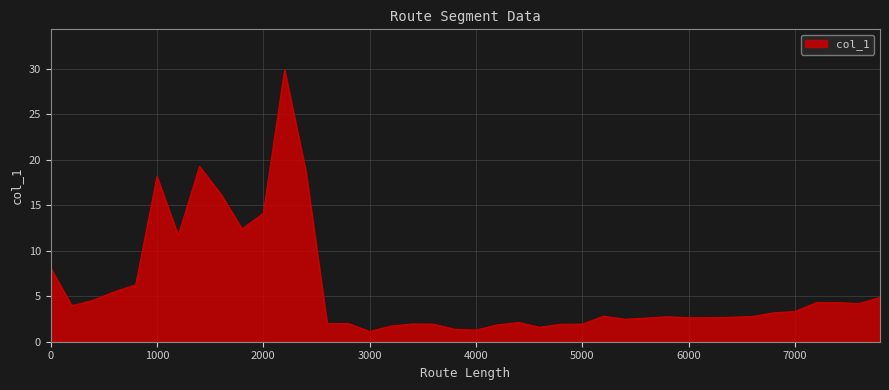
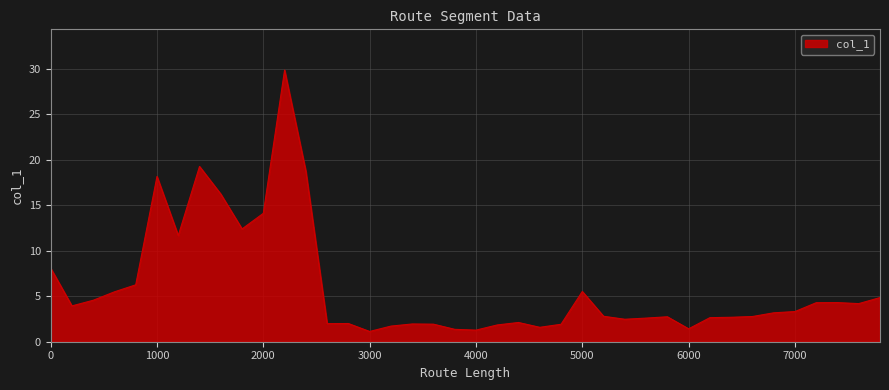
  {
    "0": 8,
    "1000": 18,
    "2000": 14,
    "3000": 1,
    "4000": 1,
-   "5000": 2,
-   "6000": 3,
+   "5000": 6,
+   "6000": 1,
    "7000": 3
  }
